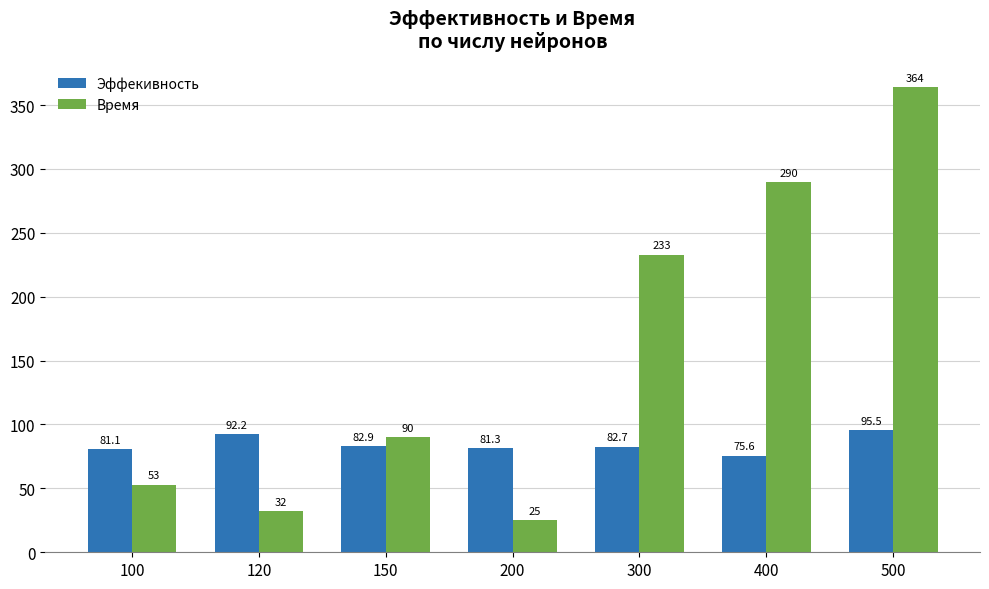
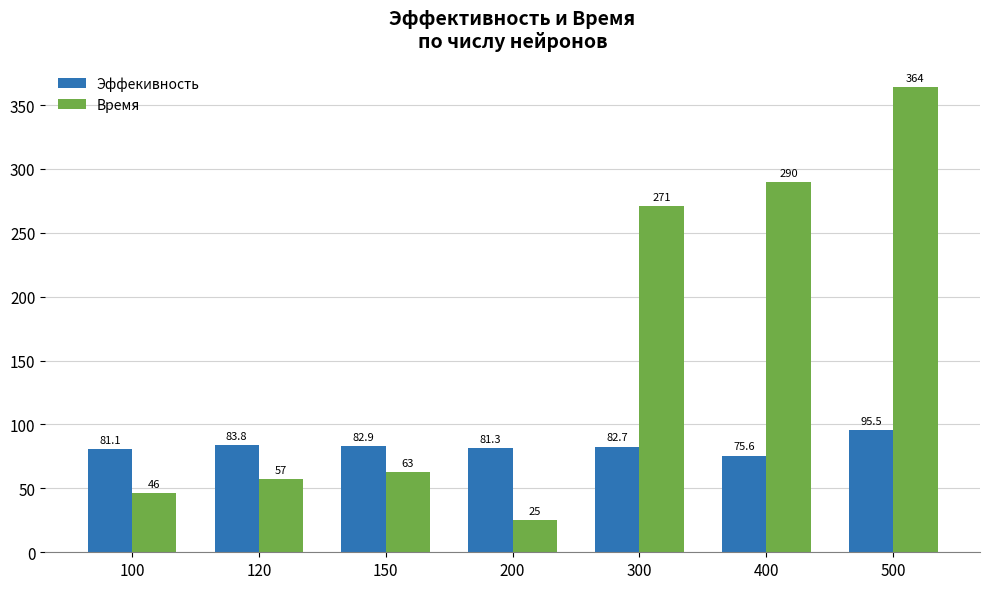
  {
    "Эффекивность": {
      "100": 81.1,
-     "120": 92.2,
+     "120": 83.8,
      "150": 82.9,
      "200": 81.3,
      "300": 82.7,
      "400": 75.6,
      "500": 95.5
    },
    "Время": {
-     "100": 53,
-     "120": 32,
-     "150": 90,
+     "100": 46,
+     "120": 57,
+     "150": 63,
      "200": 25,
-     "300": 233,
+     "300": 271,
      "400": 290,
      "500": 364
    }
  }
